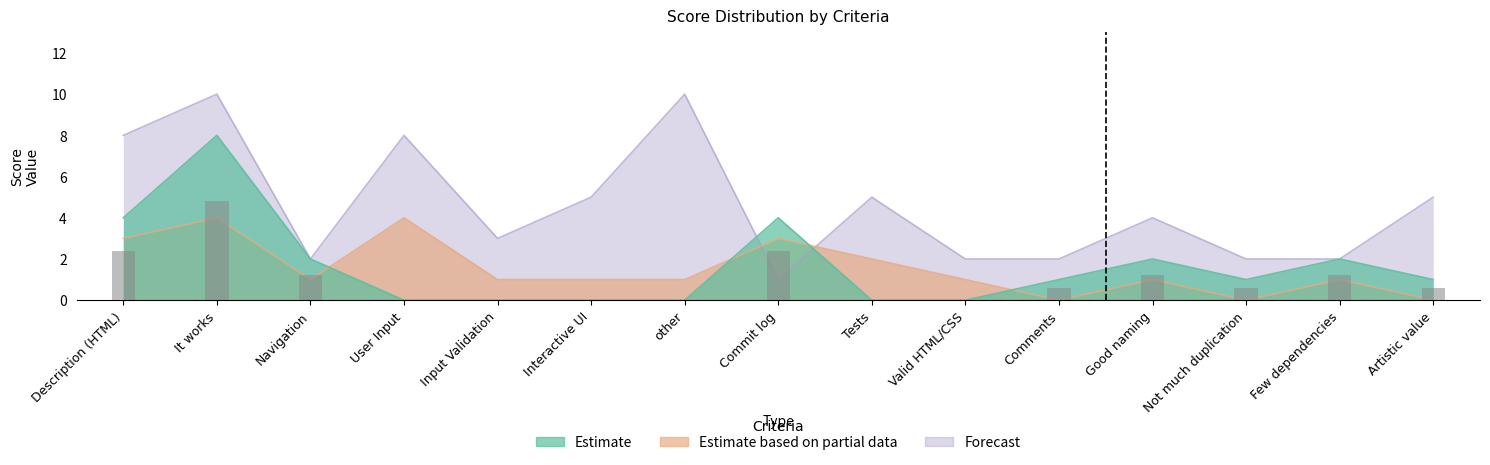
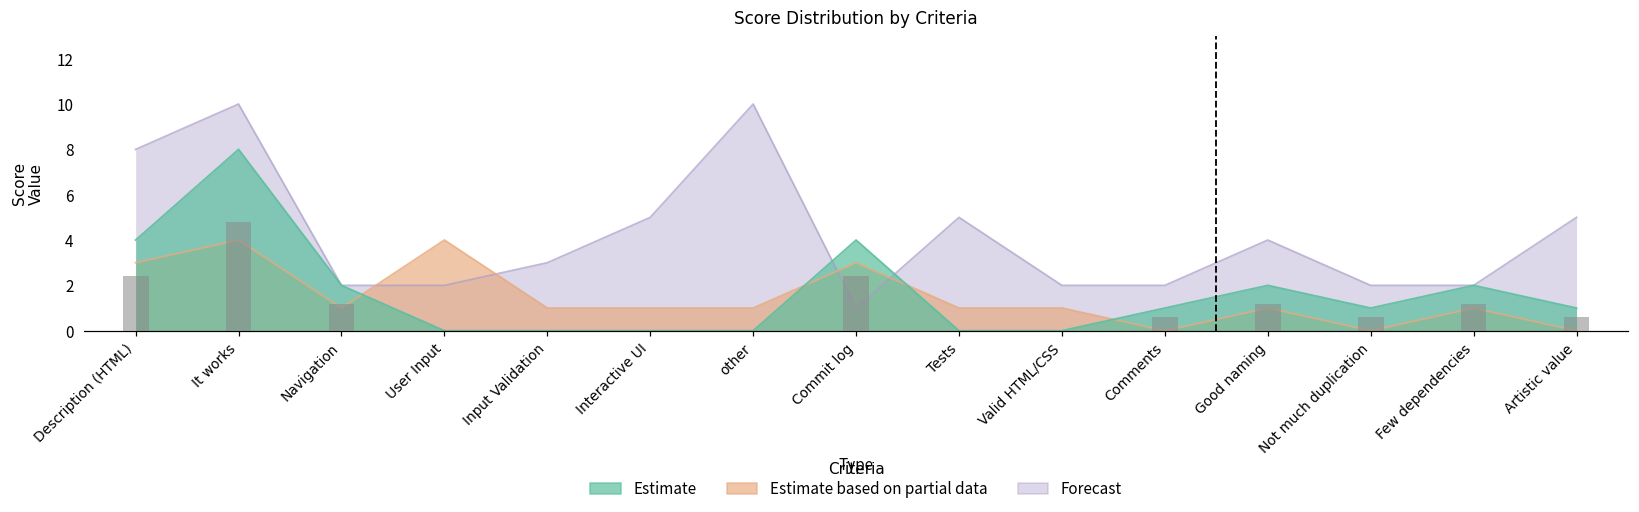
  {
    "Forecast": {
      "Description (HTML)": 8,
      "It works": 10,
-     "User Input": 8,
+     "User Input": 2,
      "Input Validation": 3,
      "Interactive UI": 5,
      "other": 10,
      "Commit log": 1,
      "Tests": 5,
      "Valid HTML/CSS": 2,
      "Comments": 2,
      "Good naming": 4,
      "Not much duplication": 2,
      "Artistic value": 5
    },
    "Estimate based on partial data": {
      "Description (HTML)": 3,
      "It works": 4,
      "Navigation": 1,
      "User Input": 4,
      "Input Validation": 1,
      "Interactive UI": 1,
      "other": 1,
      "Commit log": 3,
-     "Tests": 2,
+     "Tests": 1,
      "Valid HTML/CSS": 1,
      "Comments": 0,
      "Good naming": 1,
      "Not much duplication": 0,
      "Few dependencies": 1,
      "Artistic value": 0
    },
    "Estimate": {
      "Description (HTML)": 4,
      "It works": 8,
      "User Input": 0,
      "Input Validation": 0,
      "Interactive UI": 0,
      "other": 0,
      "Commit log": 4,
      "Tests": 0,
      "Valid HTML/CSS": 0,
      "Comments": 1,
      "Good naming": 2,
      "Not much duplication": 1,
      "Artistic value": 1
    }
  }
